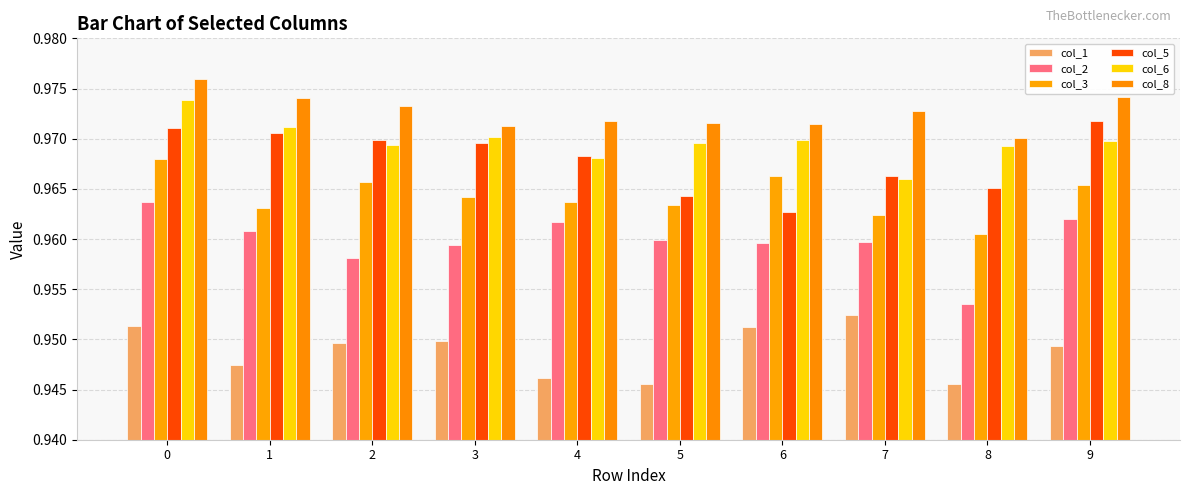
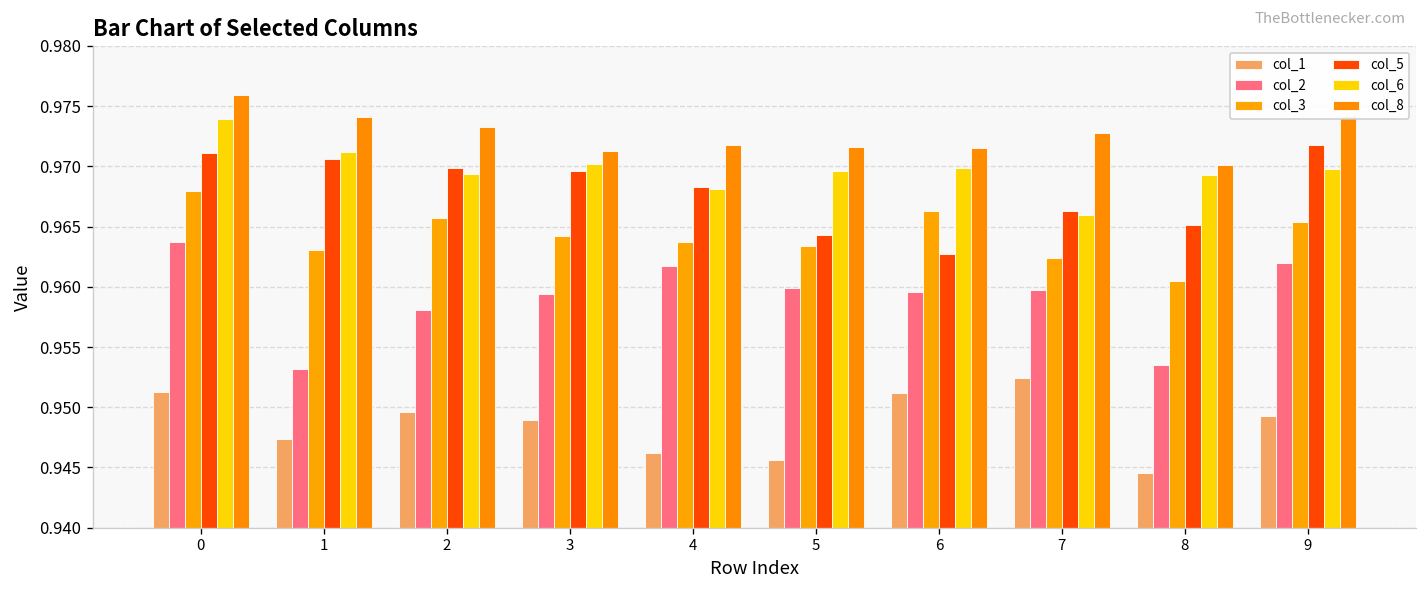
  {
    "col_1": {
      "0": 0.9513,
      "1": 0.9474,
      "2": 0.9496,
-     "3": 0.9498,
+     "3": 0.9489,
      "4": 0.9462,
      "5": 0.9456,
      "6": 0.9512,
      "7": 0.9524,
-     "8": 0.9456,
+     "8": 0.9445,
      "9": 0.9493
    },
    "col_2": {
      "0": 0.9637,
-     "1": 0.9608,
+     "1": 0.9532,
      "2": 0.9581,
      "3": 0.9594,
      "4": 0.9617,
      "5": 0.9599,
      "6": 0.9596,
      "7": 0.9597,
      "8": 0.9535,
      "9": 0.9620
    },
    "col_5": {
      "0": 0.9711,
      "1": 0.9706,
      "2": 0.9699,
      "3": 0.9696,
      "4": 0.9683,
      "5": 0.9643,
      "6": 0.9627,
      "7": 0.9663,
      "8": 0.9651,
      "9": 0.9718
    }
  }
